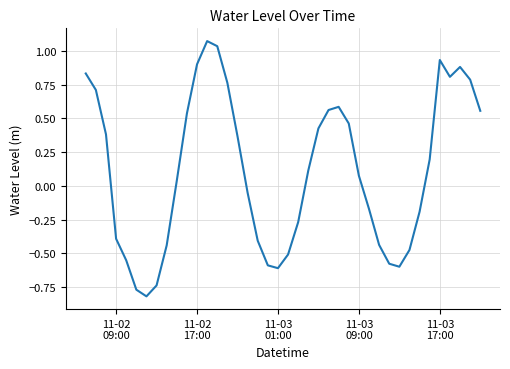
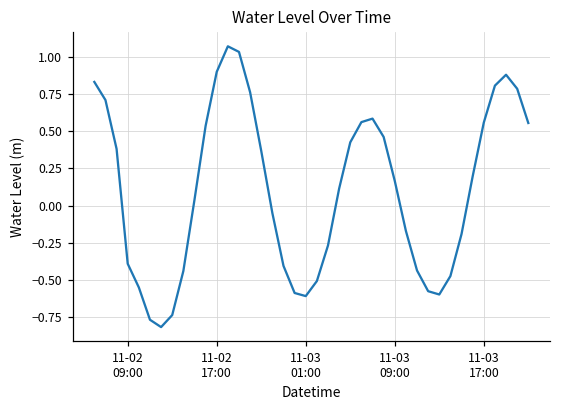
  {
    "11-02 09:00": -0.39,
    "11-02 17:00": 0.90,
    "11-03 01:00": -0.61,
-   "11-03 09:00": 0.08,
-   "11-03 17:00": 0.93
+   "11-03 09:00": 0.17,
+   "11-03 17:00": 0.56
  }
